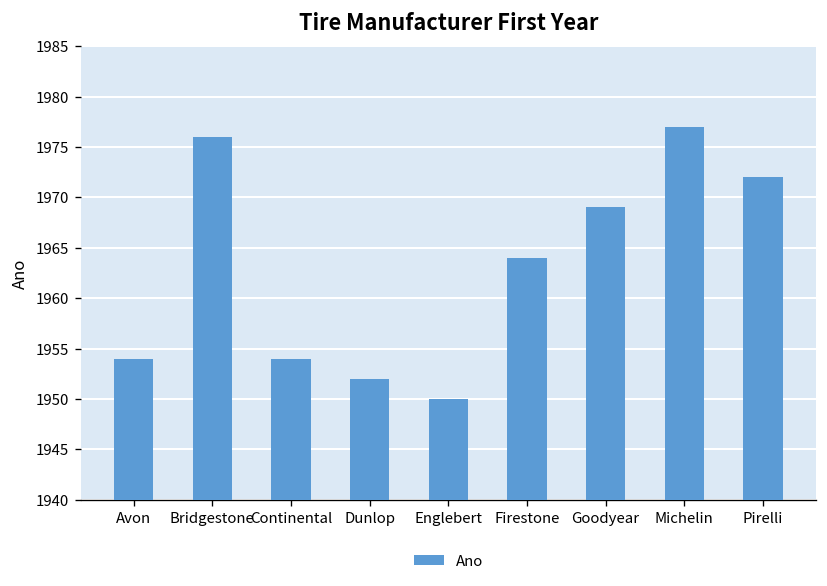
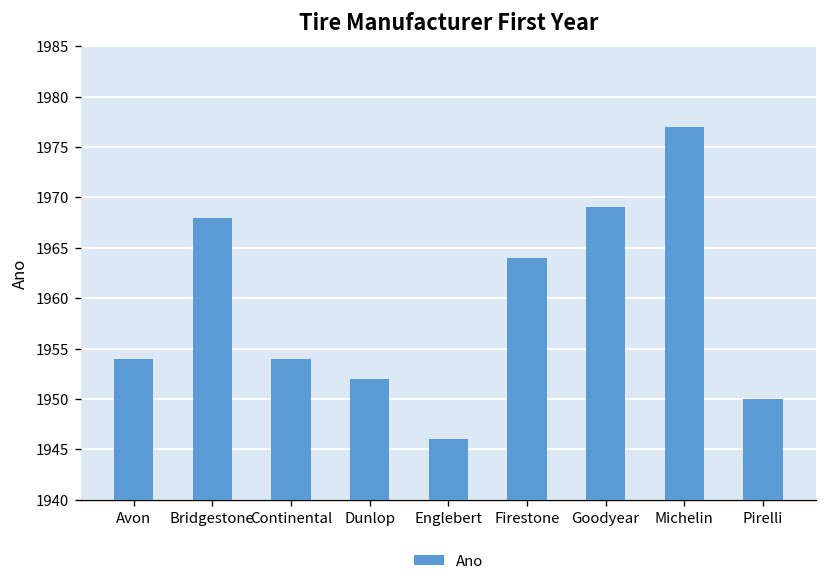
  {
    "Avon": 1954,
-   "Bridgestone": 1976,
+   "Bridgestone": 1968,
    "Continental": 1954,
    "Dunlop": 1952,
-   "Englebert": 1950,
+   "Englebert": 1946,
    "Firestone": 1964,
    "Goodyear": 1969,
    "Michelin": 1977,
-   "Pirelli": 1972
+   "Pirelli": 1950
  }
